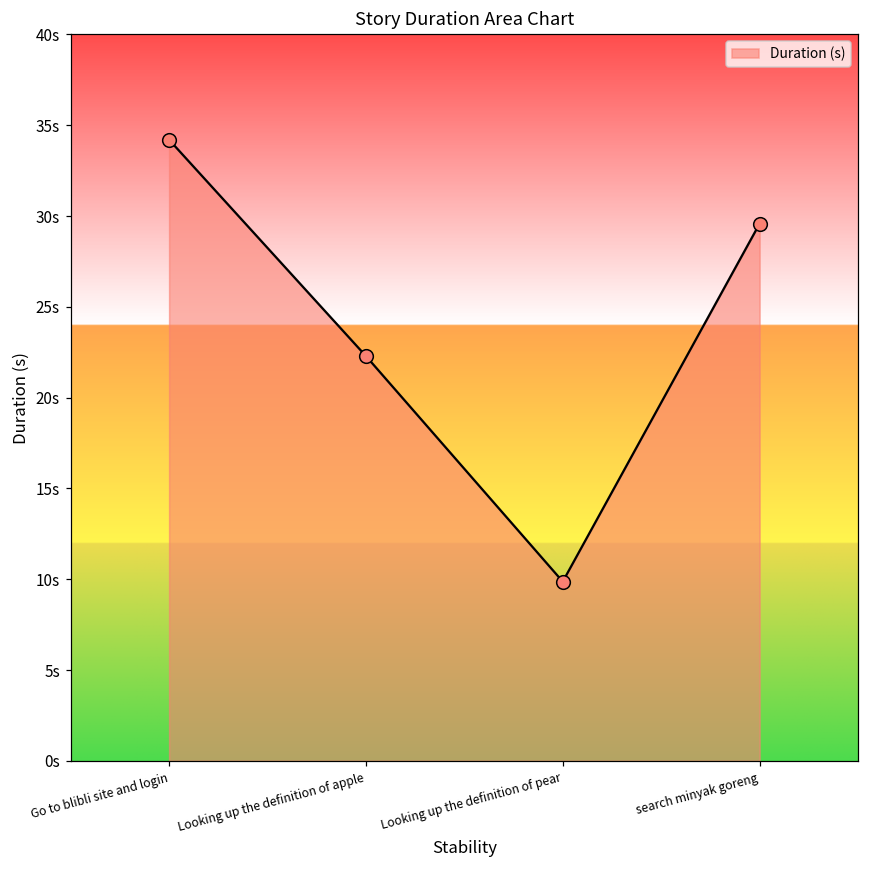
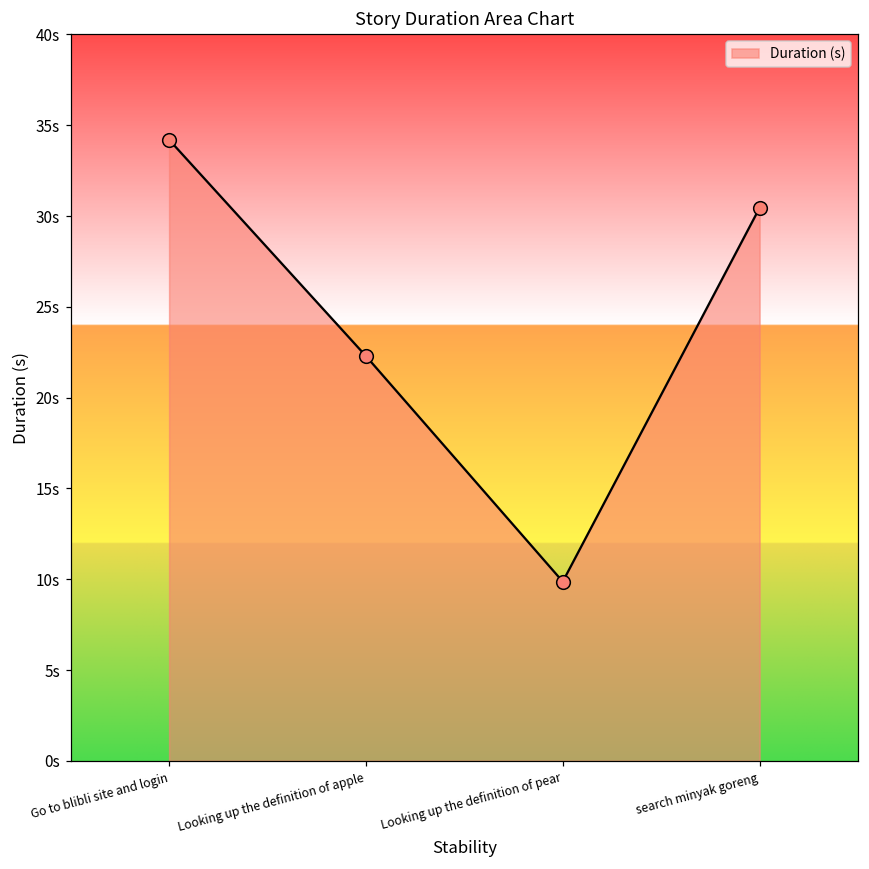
  {
    "Go to blibli site and login": "34.2s",
    "Looking up the definition of apple": "22.3s",
    "Looking up the definition of pear": "9.9s",
-   "search minyak goreng": "29.6s"
+   "search minyak goreng": "30.5s"
  }
